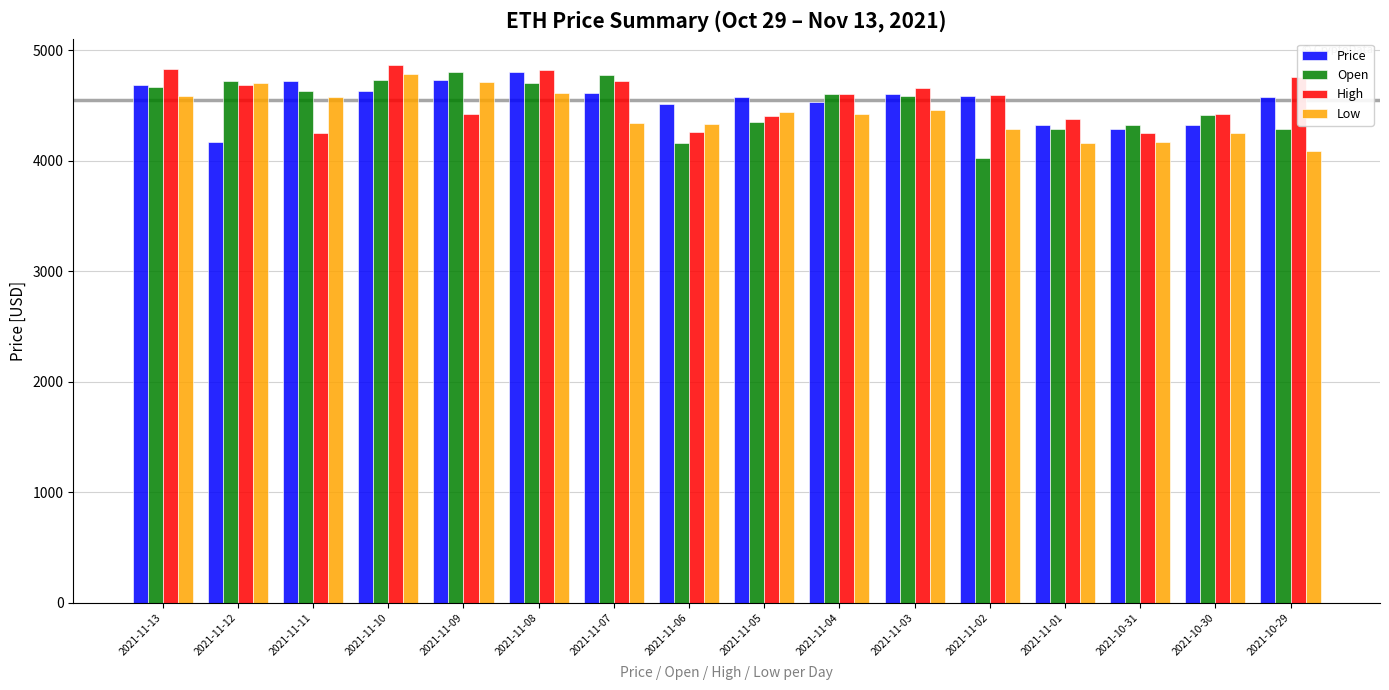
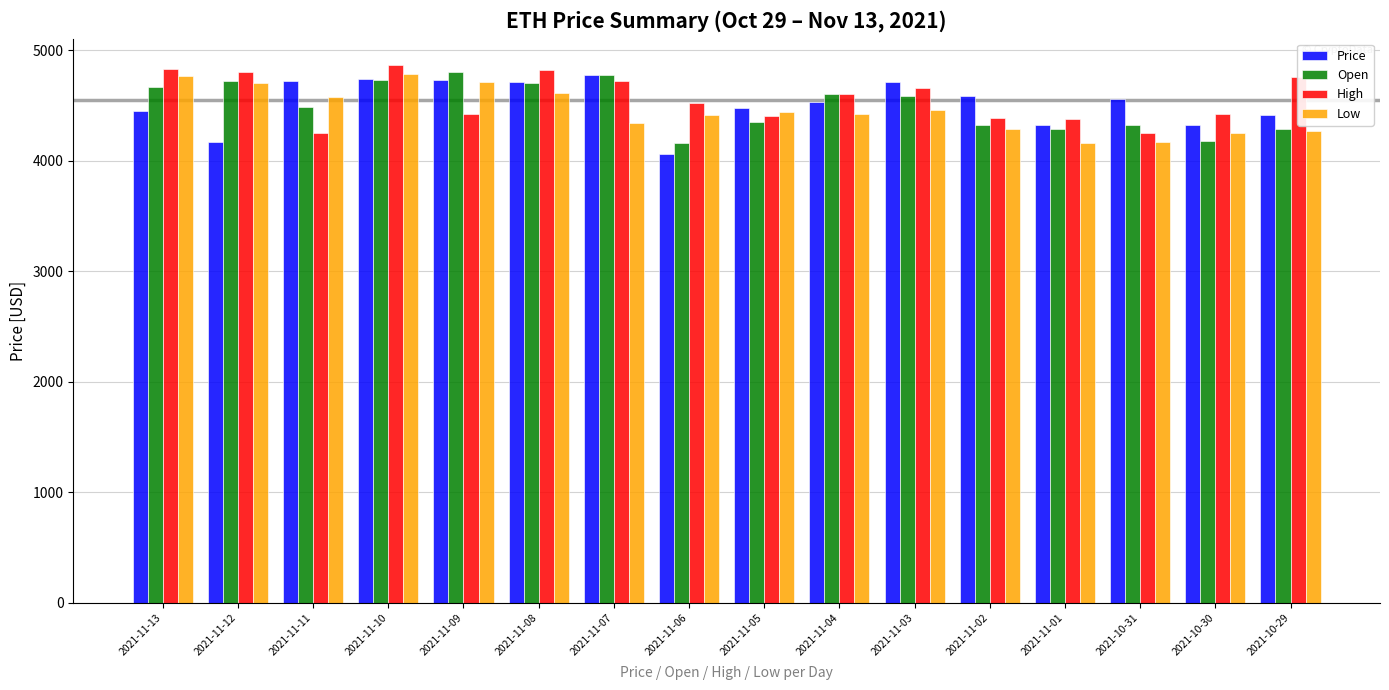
  {
    "Price": {
-     "2021-11-13": 4690,
+     "2021-11-13": 4450,
      "2021-11-12": 4170,
      "2021-11-11": 4720,
-     "2021-11-10": 4630,
+     "2021-11-10": 4740,
      "2021-11-09": 4730,
-     "2021-11-08": 4810,
-     "2021-11-07": 4610,
-     "2021-11-06": 4520,
-     "2021-11-05": 4580,
+     "2021-11-08": 4710,
+     "2021-11-07": 4770,
+     "2021-11-06": 4070,
+     "2021-11-05": 4480,
      "2021-11-04": 4540,
-     "2021-11-03": 4600,
+     "2021-11-03": 4720,
      "2021-11-02": 4590,
      "2021-11-01": 4320,
-     "2021-10-31": 4290,
+     "2021-10-31": 4560,
      "2021-10-30": 4320,
-     "2021-10-29": 4580
+     "2021-10-29": 4410
    },
    "Open": {
      "2021-11-13": 4670,
      "2021-11-12": 4720,
-     "2021-11-11": 4630,
+     "2021-11-11": 4490,
      "2021-11-10": 4730,
      "2021-11-09": 4810,
      "2021-11-08": 4700,
      "2021-11-07": 4780,
      "2021-11-06": 4170,
      "2021-11-05": 4360,
      "2021-11-04": 4600,
      "2021-11-03": 4590,
-     "2021-11-02": 4020,
+     "2021-11-02": 4320,
      "2021-11-01": 4290,
      "2021-10-31": 4320,
-     "2021-10-30": 4410,
+     "2021-10-30": 4180,
      "2021-10-29": 4280
    },
    "High": {
      "2021-11-13": 4830,
-     "2021-11-12": 4680,
+     "2021-11-12": 4810,
      "2021-11-11": 4260,
      "2021-11-10": 4860,
      "2021-11-09": 4420,
      "2021-11-08": 4820,
      "2021-11-07": 4720,
-     "2021-11-06": 4260,
+     "2021-11-06": 4530,
      "2021-11-05": 4400,
      "2021-11-04": 4600,
      "2021-11-03": 4660,
-     "2021-11-02": 4600,
+     "2021-11-02": 4390,
      "2021-11-01": 4380,
      "2021-10-31": 4250,
      "2021-10-30": 4430
    },
    "Low": {
-     "2021-11-13": 4590,
+     "2021-11-13": 4770,
      "2021-11-12": 4700,
      "2021-11-11": 4580,
      "2021-11-10": 4790,
      "2021-11-09": 4720,
      "2021-11-08": 4610,
      "2021-11-07": 4350,
-     "2021-11-06": 4330,
+     "2021-11-06": 4420,
      "2021-11-05": 4440,
      "2021-11-04": 4420,
      "2021-11-03": 4460,
      "2021-11-02": 4290,
      "2021-11-01": 4160,
      "2021-10-31": 4170,
      "2021-10-30": 4250,
-     "2021-10-29": 4090
+     "2021-10-29": 4270
    }
  }
